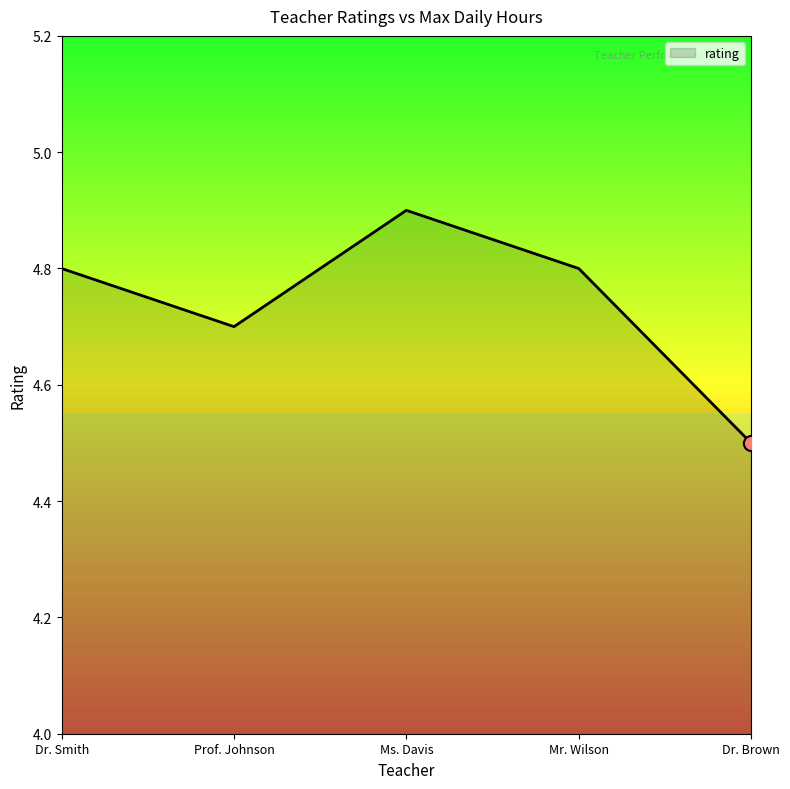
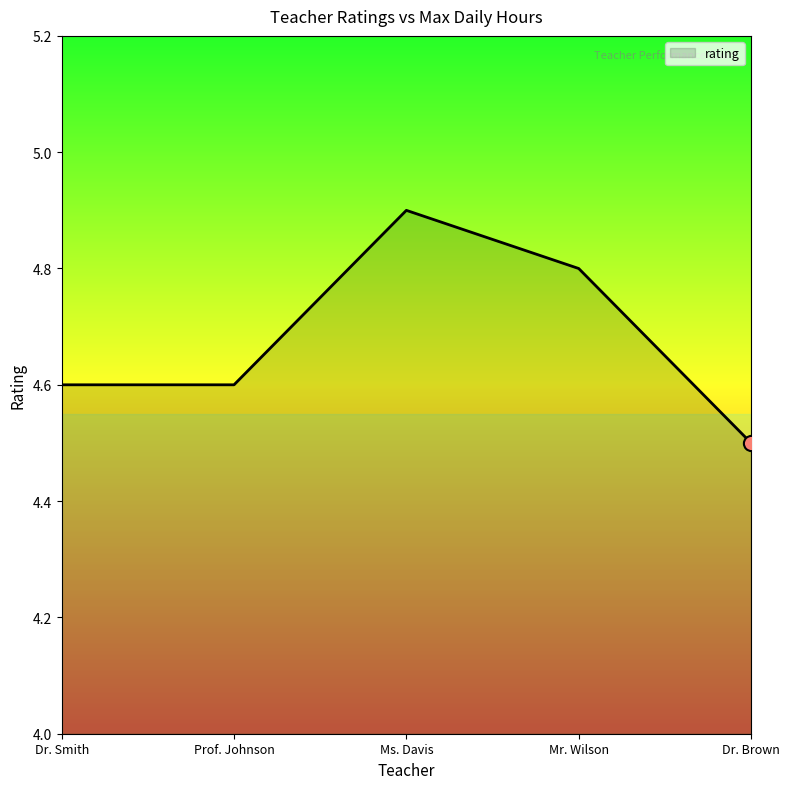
  {
    "rating": {
-     "Dr. Smith": 4.8,
-     "Prof. Johnson": 4.7,
+     "Dr. Smith": 4.6,
+     "Prof. Johnson": 4.6,
      "Ms. Davis": 4.9,
      "Mr. Wilson": 4.8
    }
  }
